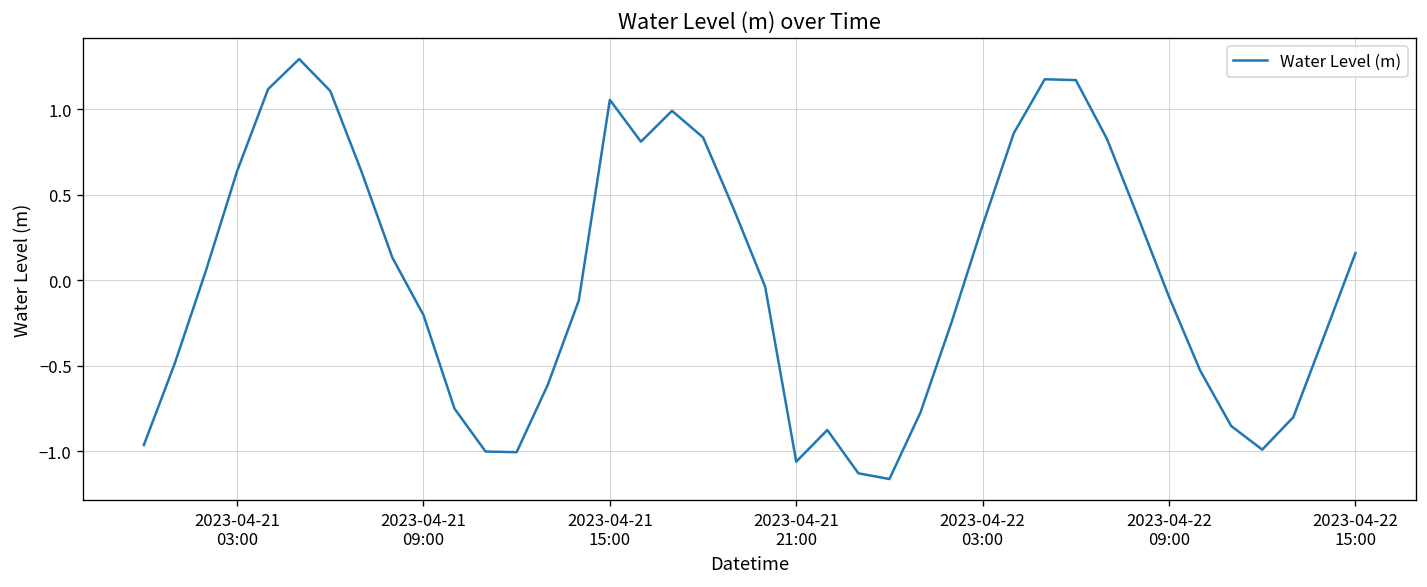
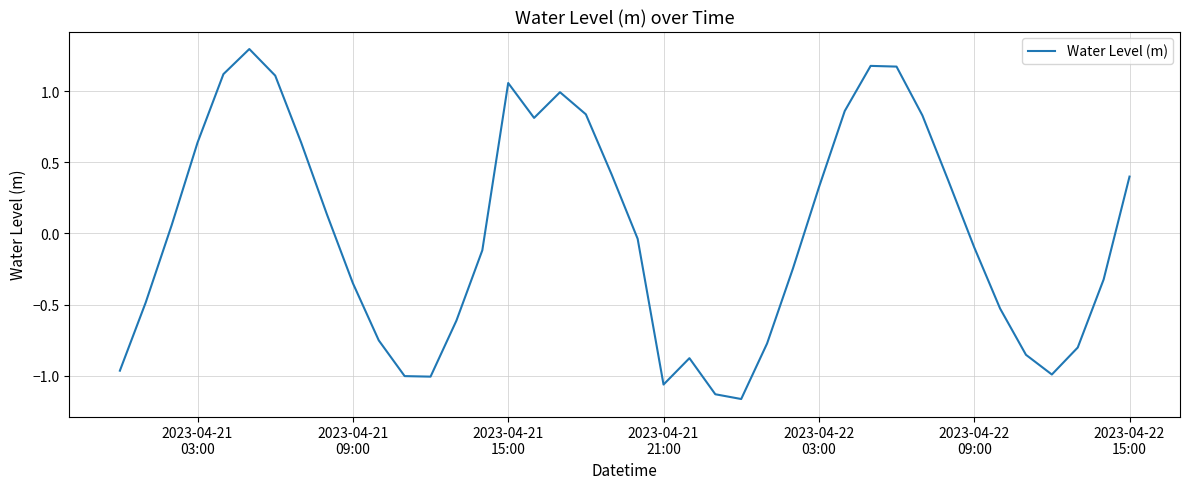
  {
    "2023-04-21 03:00": 0.64,
-   "2023-04-21 09:00": -0.20,
+   "2023-04-21 09:00": -0.35,
    "2023-04-21 15:00": 1.06,
    "2023-04-21 21:00": -1.06,
    "2023-04-22 03:00": 0.32,
    "2023-04-22 09:00": -0.10,
-   "2023-04-22 15:00": 0.16
+   "2023-04-22 15:00": 0.40
  }
